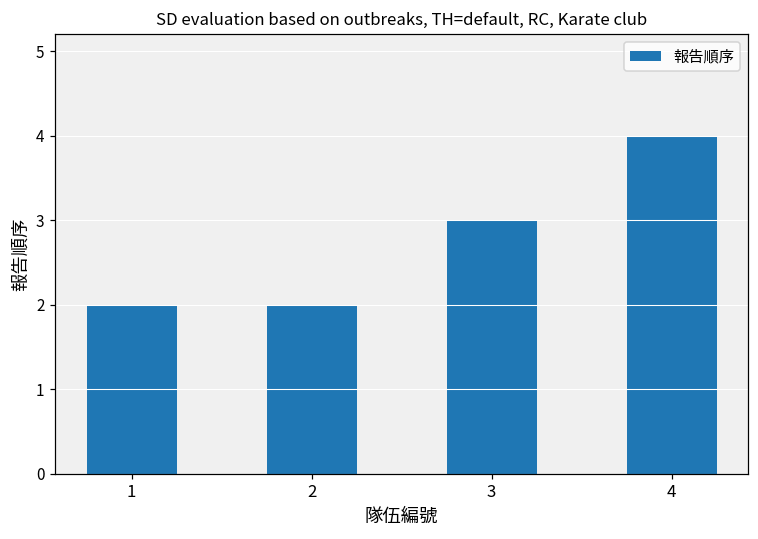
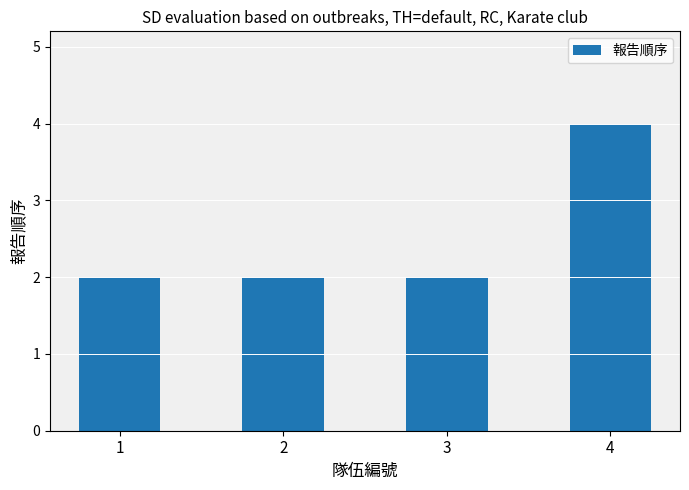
  {
    "1": 2,
    "2": 2,
-   "3": 3,
+   "3": 2,
    "4": 4
  }
